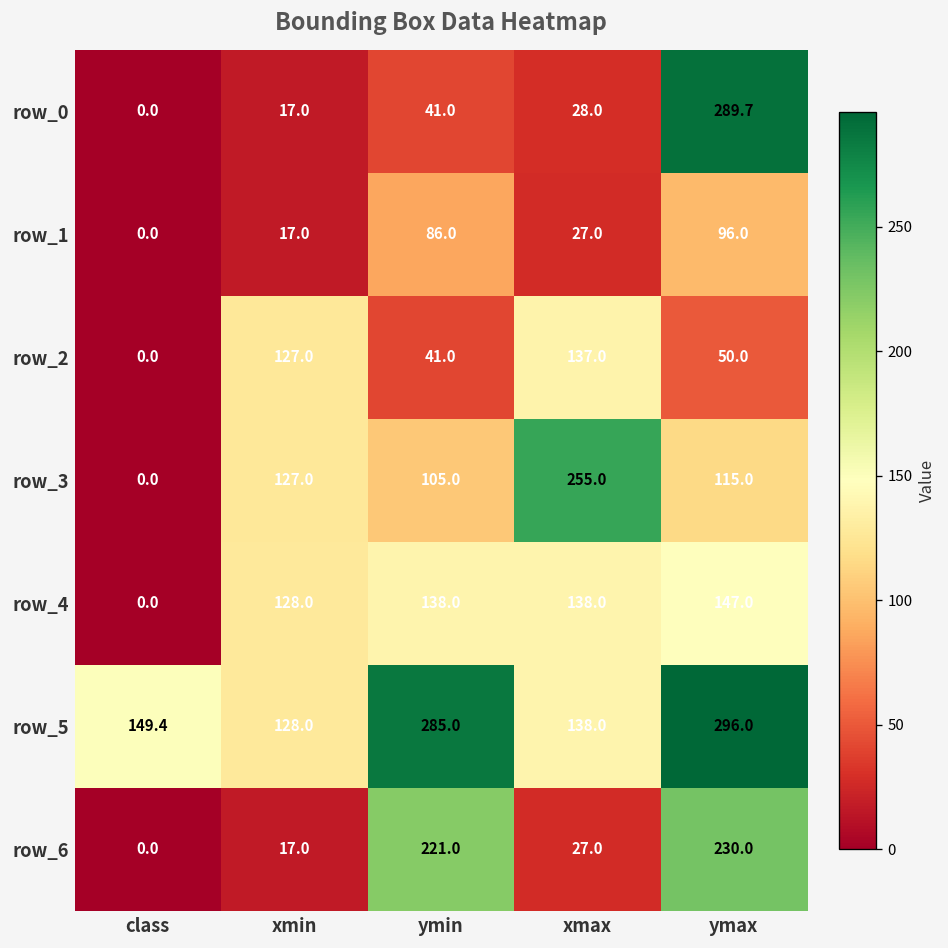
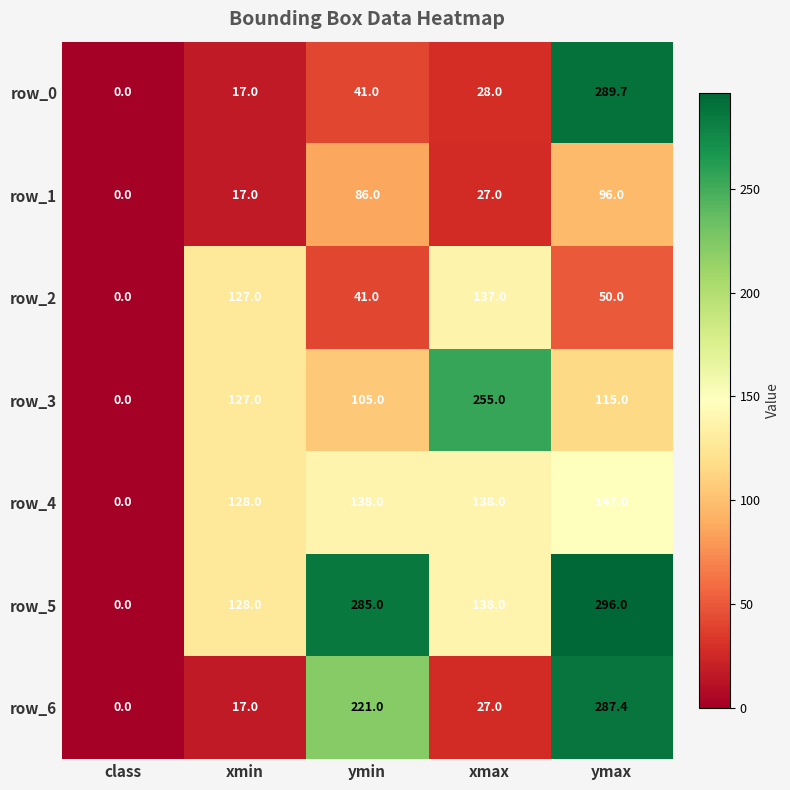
  {
    "row_0": {
      "class": 0.0,
      "xmin": 17.0,
      "ymin": 41.0,
      "xmax": 28.0,
      "ymax": 289.7
    },
    "row_1": {
      "class": 0.0,
      "xmin": 17.0,
      "ymin": 86.0,
      "xmax": 27.0,
      "ymax": 96.0
    },
    "row_2": {
      "class": 0.0,
      "xmin": 127.0,
      "ymin": 41.0,
      "xmax": 137.0,
      "ymax": 50.0
    },
    "row_3": {
      "class": 0.0,
      "xmin": 127.0,
      "ymin": 105.0,
      "xmax": 255.0,
      "ymax": 115.0
    },
    "row_4": {
      "class": 0.0,
      "xmin": 128.0,
      "ymin": 138.0,
      "xmax": 138.0,
      "ymax": 147.0
    },
    "row_5": {
-     "class": 149.4,
+     "class": 0.0,
      "xmin": 128.0,
      "ymin": 285.0,
      "xmax": 138.0,
      "ymax": 296.0
    },
    "row_6": {
      "class": 0.0,
      "xmin": 17.0,
      "ymin": 221.0,
      "xmax": 27.0,
-     "ymax": 230.0
+     "ymax": 287.4
    }
  }
